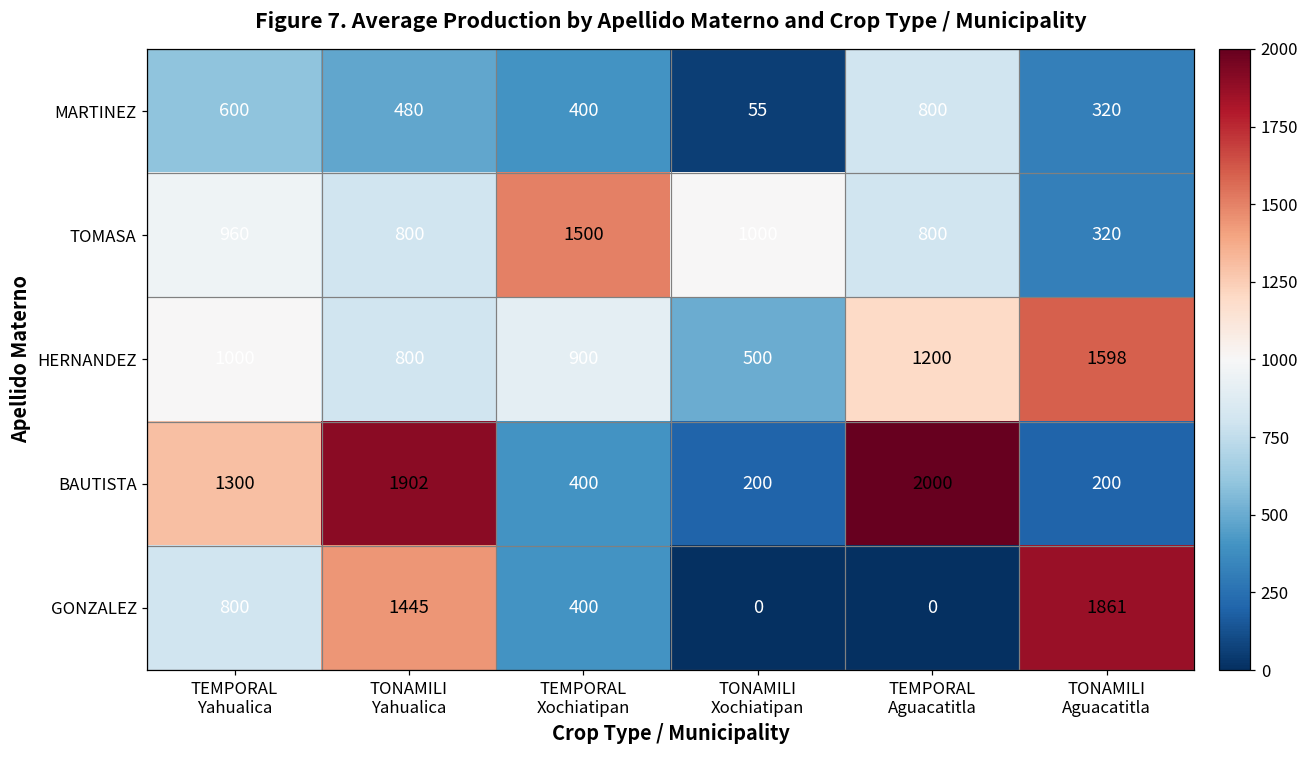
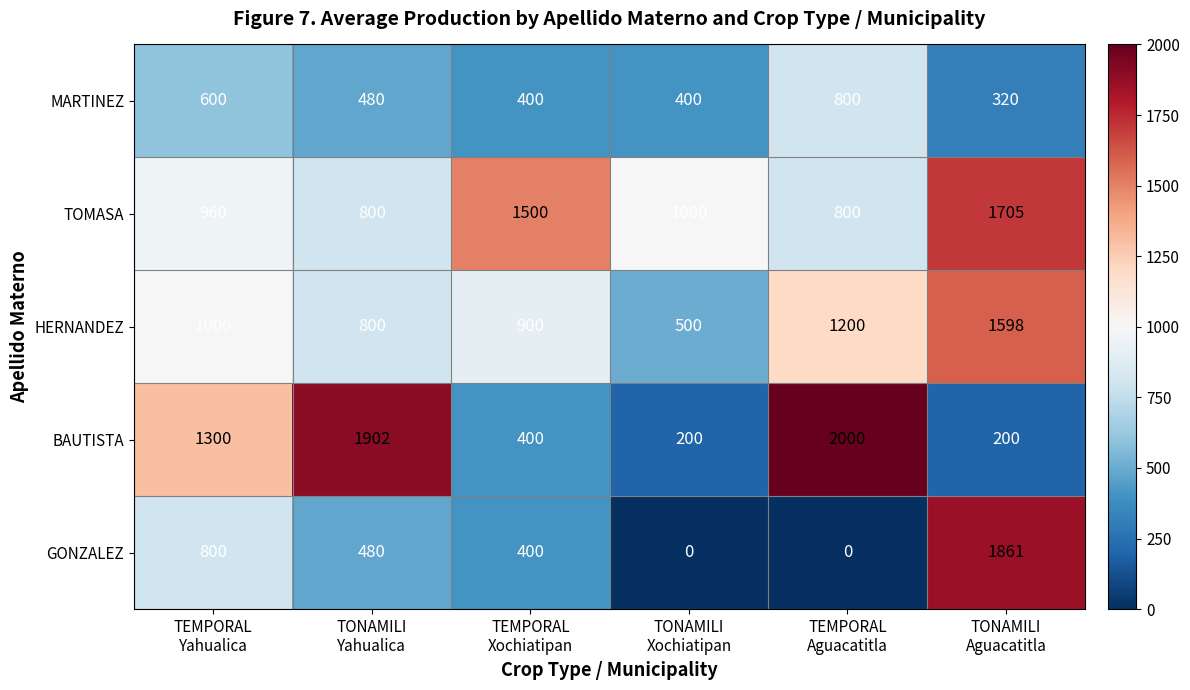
  {
    "MARTINEZ": {
      "TEMPORAL Yahualica": 600,
      "TONAMILI Yahualica": 480,
      "TEMPORAL Xochiatipan": 400,
-     "TONAMILI Xochiatipan": 55,
+     "TONAMILI Xochiatipan": 400,
      "TONAMILI Aguacatitla": 320
    },
    "TOMASA": {
      "TEMPORAL Xochiatipan": 1500,
-     "TONAMILI Aguacatitla": 320
+     "TONAMILI Aguacatitla": 1705
    },
    "HERNANDEZ": {
      "TONAMILI Xochiatipan": 500,
      "TEMPORAL Aguacatitla": 1200,
      "TONAMILI Aguacatitla": 1598
    },
    "BAUTISTA": {
      "TEMPORAL Yahualica": 1300,
      "TONAMILI Yahualica": 1902,
      "TEMPORAL Xochiatipan": 400,
      "TONAMILI Xochiatipan": 200,
      "TEMPORAL Aguacatitla": 2000,
      "TONAMILI Aguacatitla": 200
    },
    "GONZALEZ": {
-     "TONAMILI Yahualica": 1445,
+     "TONAMILI Yahualica": 480,
      "TEMPORAL Xochiatipan": 400,
      "TONAMILI Xochiatipan": 0,
      "TEMPORAL Aguacatitla": 0,
      "TONAMILI Aguacatitla": 1861
    }
  }
